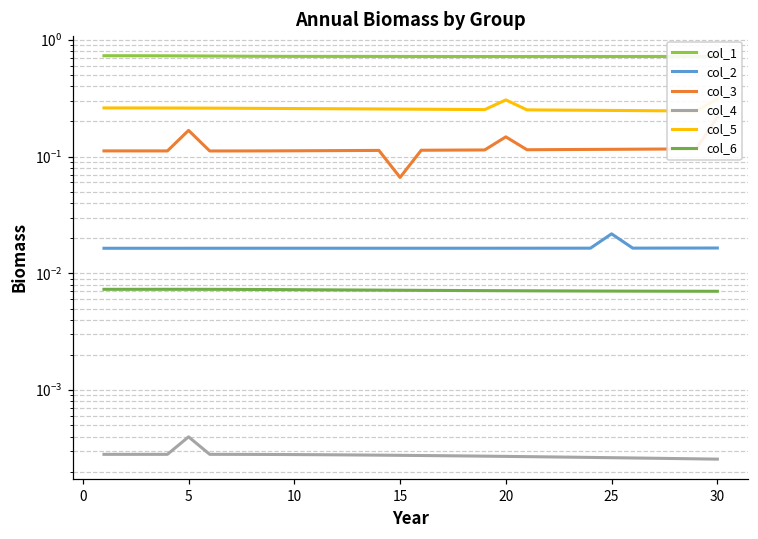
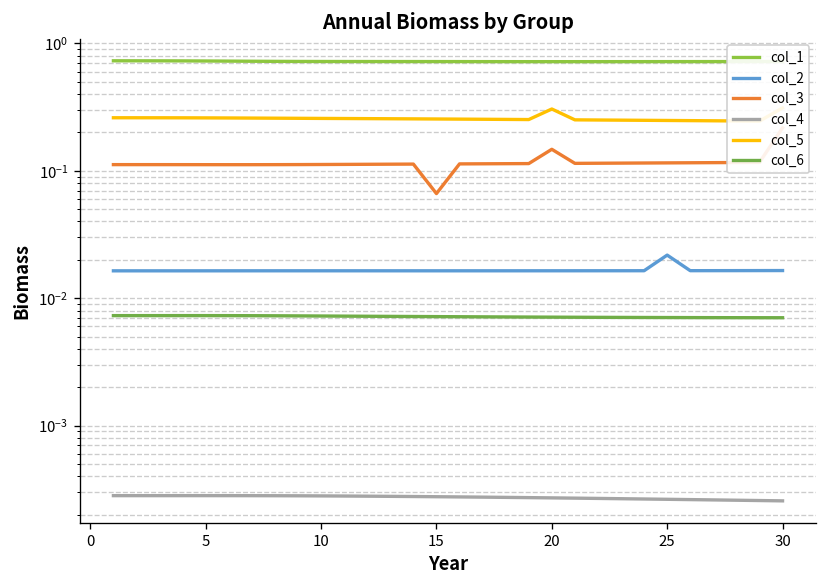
  {
    "col_2": {
      "5": 0.016,
      "10": 0.016,
      "15": 0.016,
      "20": 0.016,
      "25": 0.022,
      "30": 0.016
    },
    "col_3": {
-     "5": 0.17,
+     "5": 0.11,
      "10": 0.11,
      "15": 0.07,
      "20": 0.15,
      "25": 0.12
    },
    "col_4": {
-     "5": 0.00040,
+     "5": 0.00028,
      "10": 0.00028,
      "15": 0.00028,
      "20": 0.00027,
      "25": 0.00026,
      "30": 0.00026
    },
    "col_5": {
      "5": 0.26,
      "10": 0.26,
      "15": 0.26,
      "20": 0.31,
      "25": 0.25
    }
  }
